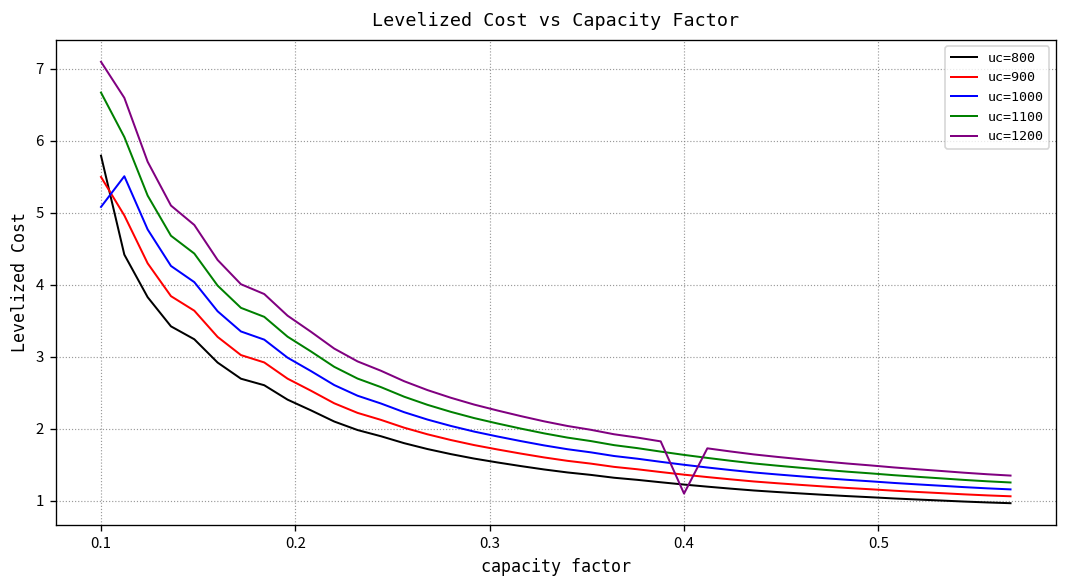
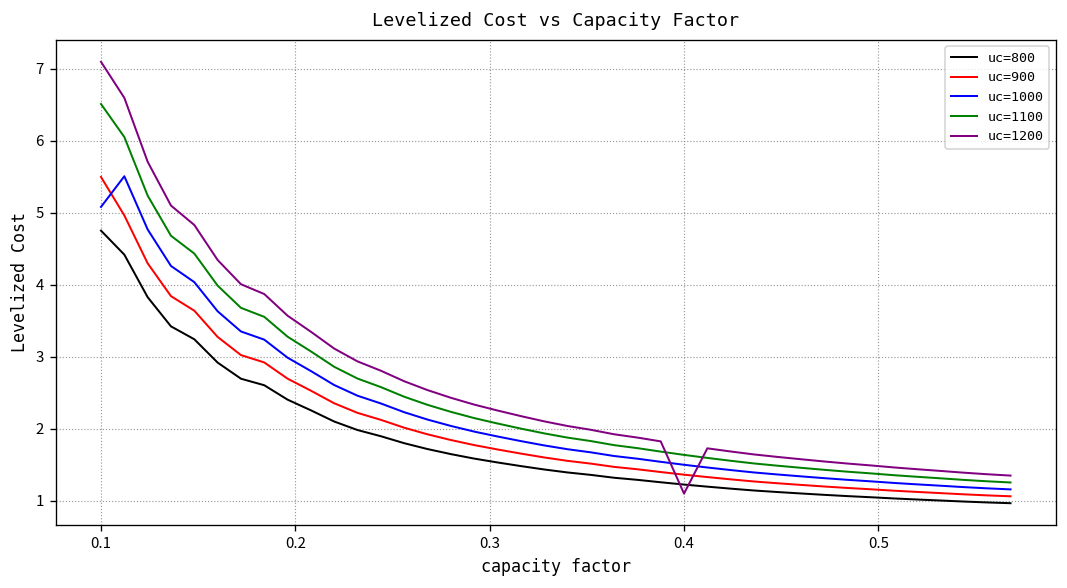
  {
    "uc=800": {
-     "0.1": 5.8,
+     "0.1": 4.8,
      "0.4": 1.2
    },
    "uc=900": {
      "0.1": 5.5,
      "0.4": 1.4
    },
    "uc=1000": {
      "0.1": 5.1,
      "0.4": 1.5
    },
    "uc=1100": {
-     "0.1": 6.7,
+     "0.1": 6.5,
      "0.4": 1.6
    },
    "uc=1200": {
      "0.1": 7.1,
      "0.4": 1.1
    }
  }
